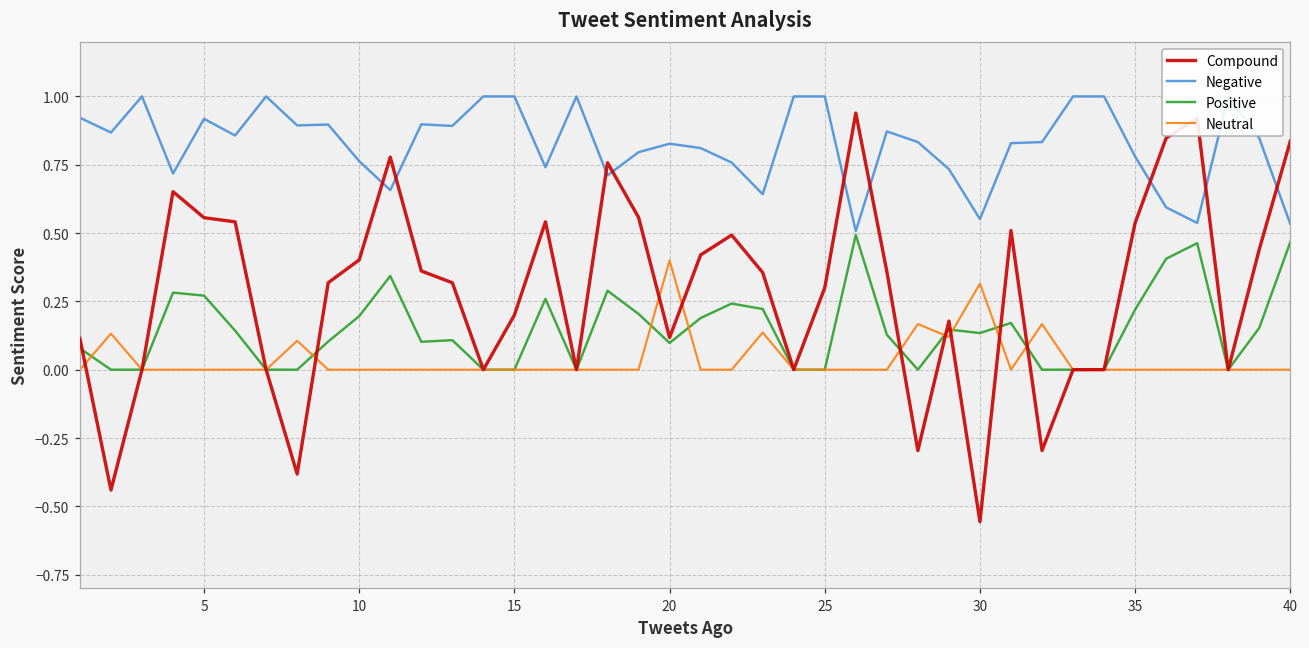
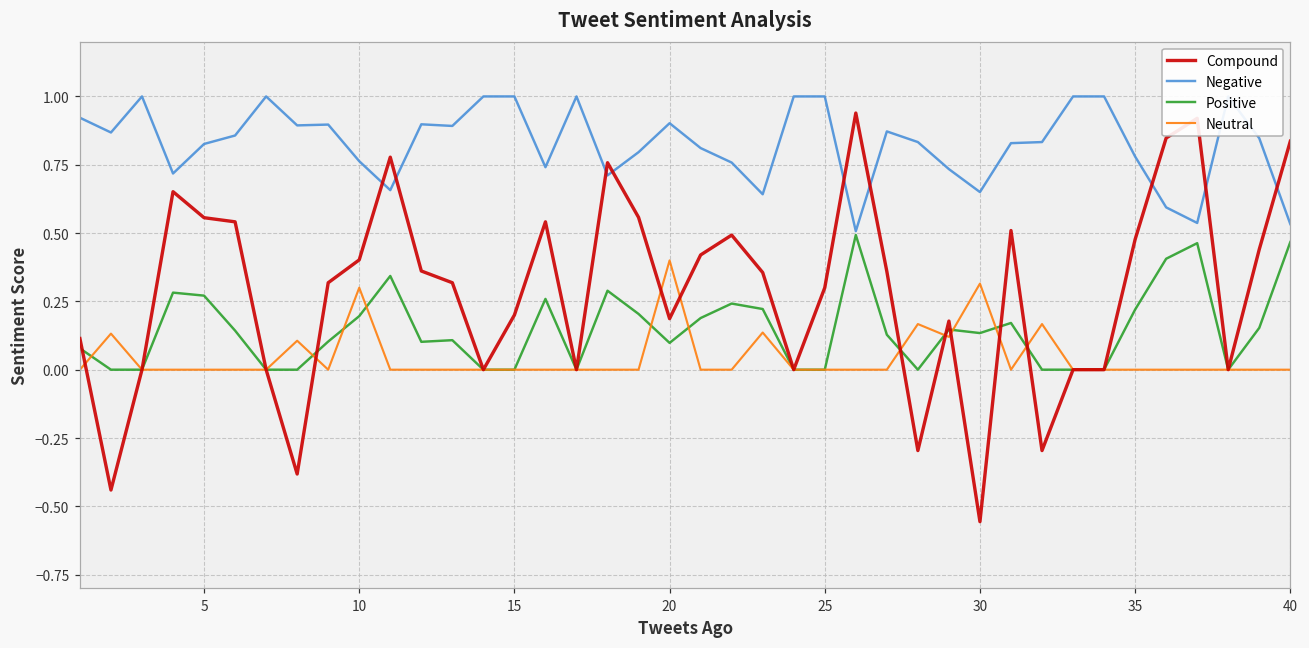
  {
    "Compound": {
      "5": 0.56,
      "10": 0.40,
      "15": 0.20,
-     "20": 0.12,
+     "20": 0.19,
      "25": 0.30,
      "30": -0.56,
-     "35": 0.54,
+     "35": 0.48,
      "40": 0.84
    },
    "Negative": {
-     "5": 0.92,
+     "5": 0.83,
      "10": 0.76,
      "15": 1.00,
-     "20": 0.83,
+     "20": 0.90,
      "25": 1.00,
-     "30": 0.55,
+     "30": 0.65,
      "35": 0.78,
      "40": 0.53
    },
    "Positive": {
      "5": 0.27,
      "10": 0.20,
      "20": 0.10,
      "30": 0.13,
      "35": 0.22,
      "40": 0.47
    },
    "Neutral": {
      "5": 0.0,
-     "10": 0.0,
+     "10": 0.3,
      "20": 0.4,
      "30": 0.32,
      "35": 0.0,
      "40": 0.0
    }
  }
